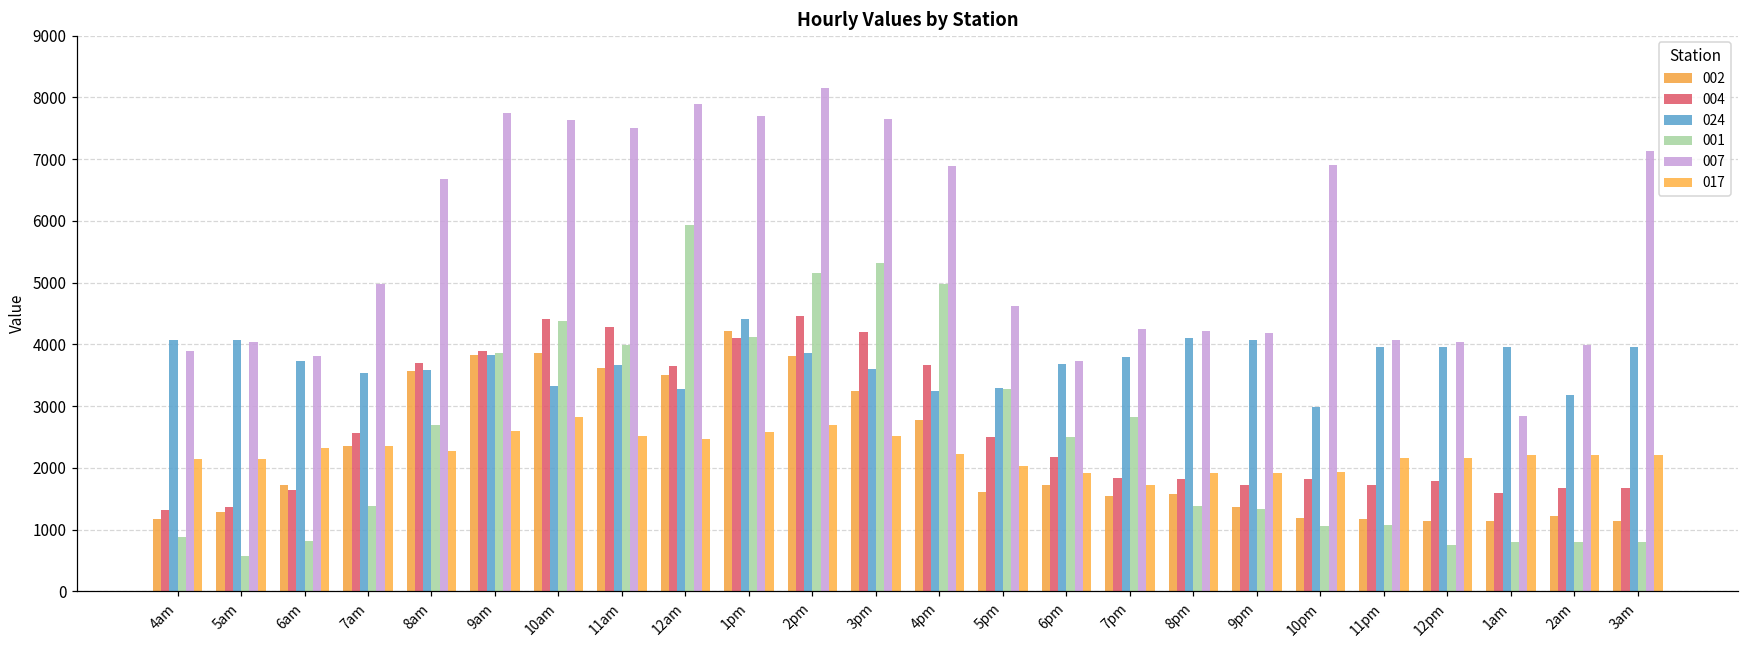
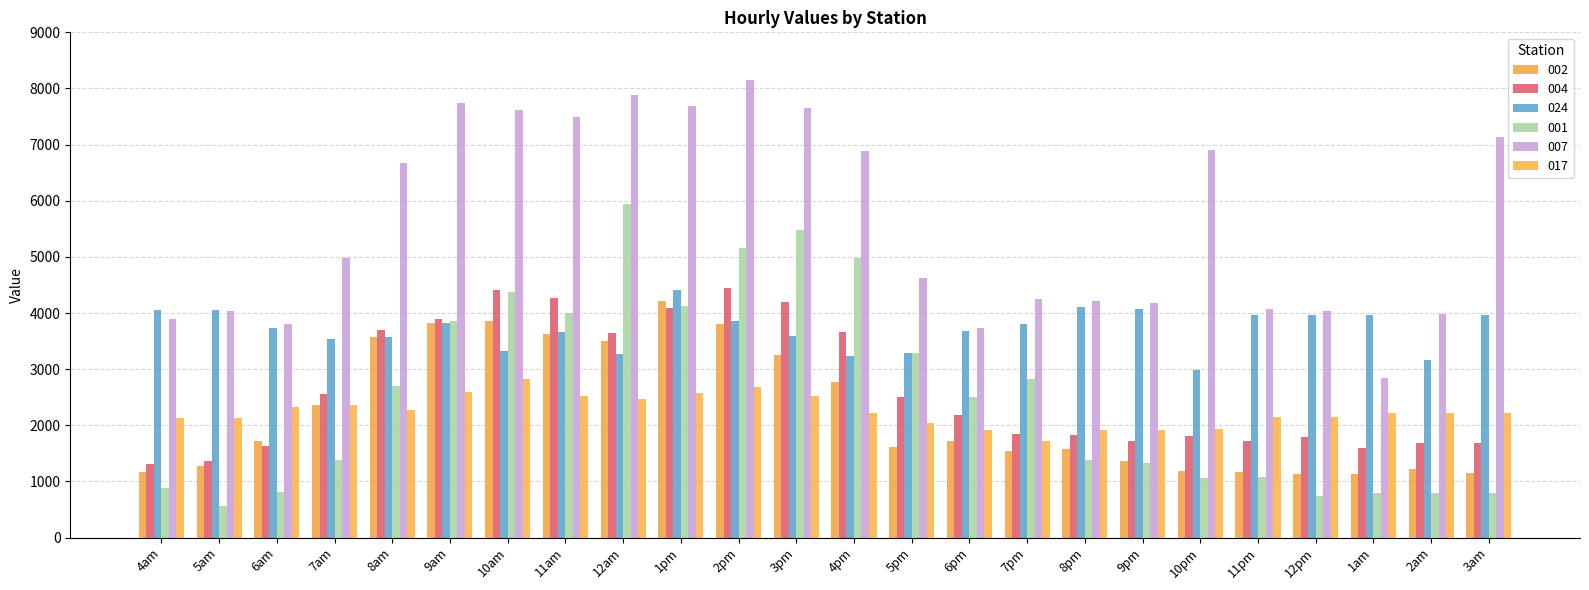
  {
    "004": {
      "4am": 1300,
      "5am": 1400,
      "6am": 1600,
      "7am": 2600,
      "8am": 3700,
      "9am": 3900,
      "10am": 4400,
      "11am": 4300,
      "12am": 3700,
      "1pm": 4100,
      "2pm": 4500,
      "3pm": 4200,
      "4pm": 3700,
      "5pm": 2500,
      "6pm": 2200,
      "7pm": 1800,
      "8pm": 1800,
      "9pm": 1700,
      "10pm": 1800,
      "11pm": 1700,
      "12pm": 1800,
      "1am": 1600,
      "2am": 1700,
      "3am": 1700
    },
    "024": {
      "4am": 4100,
      "5am": 4100,
      "6am": 3700,
      "7am": 3500,
      "8am": 3600,
      "9am": 3800,
      "10am": 3300,
      "11am": 3700,
      "12am": 3300,
      "1pm": 4400,
      "2pm": 3900,
      "3pm": 3600,
      "4pm": 3200,
      "5pm": 3300,
      "6pm": 3700,
      "7pm": 3800,
      "8pm": 4100,
      "9pm": 4100,
      "10pm": 3000,
      "11pm": 4000,
      "12pm": 4000,
      "1am": 4000,
      "2am": 3200,
      "3am": 4000
    },
    "001": {
      "4am": 900,
      "5am": 600,
      "6am": 800,
      "7am": 1400,
      "8am": 2700,
      "9am": 3900,
      "10am": 4400,
      "11am": 4000,
      "12am": 5900,
      "1pm": 4100,
      "2pm": 5200,
-     "3pm": 5300,
+     "3pm": 5500,
      "4pm": 5000,
      "5pm": 3300,
      "6pm": 2500,
      "7pm": 2800,
      "8pm": 1400,
      "9pm": 1300,
      "10pm": 1100,
      "11pm": 1100,
      "12pm": 700,
      "1am": 800,
      "2am": 800,
      "3am": 800
    },
    "007": {
      "4am": 3900,
      "5am": 4000,
      "6am": 3800,
      "7am": 5000,
      "8am": 6700,
      "9am": 7700,
      "10am": 7600,
      "11am": 7500,
      "12am": 7900,
      "1pm": 7700,
      "2pm": 8200,
      "3pm": 7600,
      "4pm": 6900,
      "5pm": 4600,
      "6pm": 3700,
      "7pm": 4300,
      "8pm": 4200,
      "9pm": 4200,
      "10pm": 6900,
      "11pm": 4100,
      "12pm": 4000,
      "1am": 2800,
      "2am": 4000,
      "3am": 7100
    }
  }
